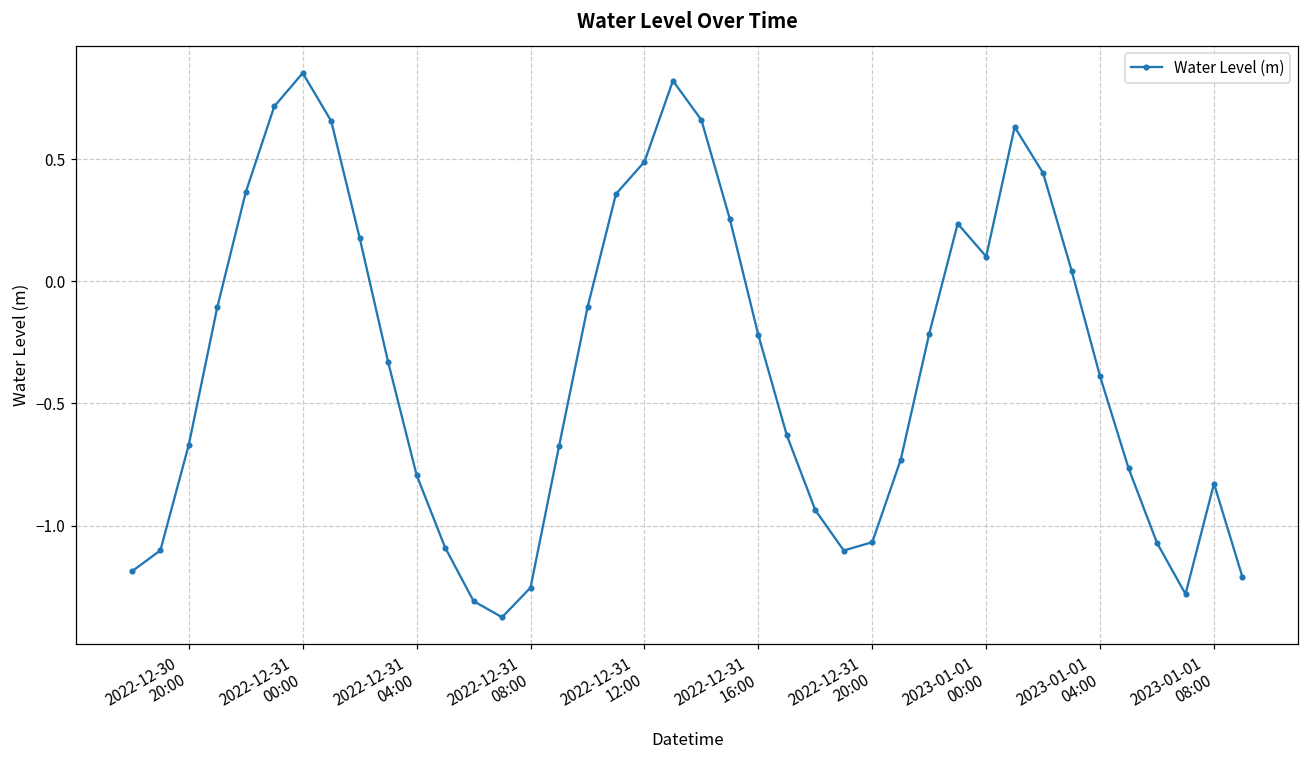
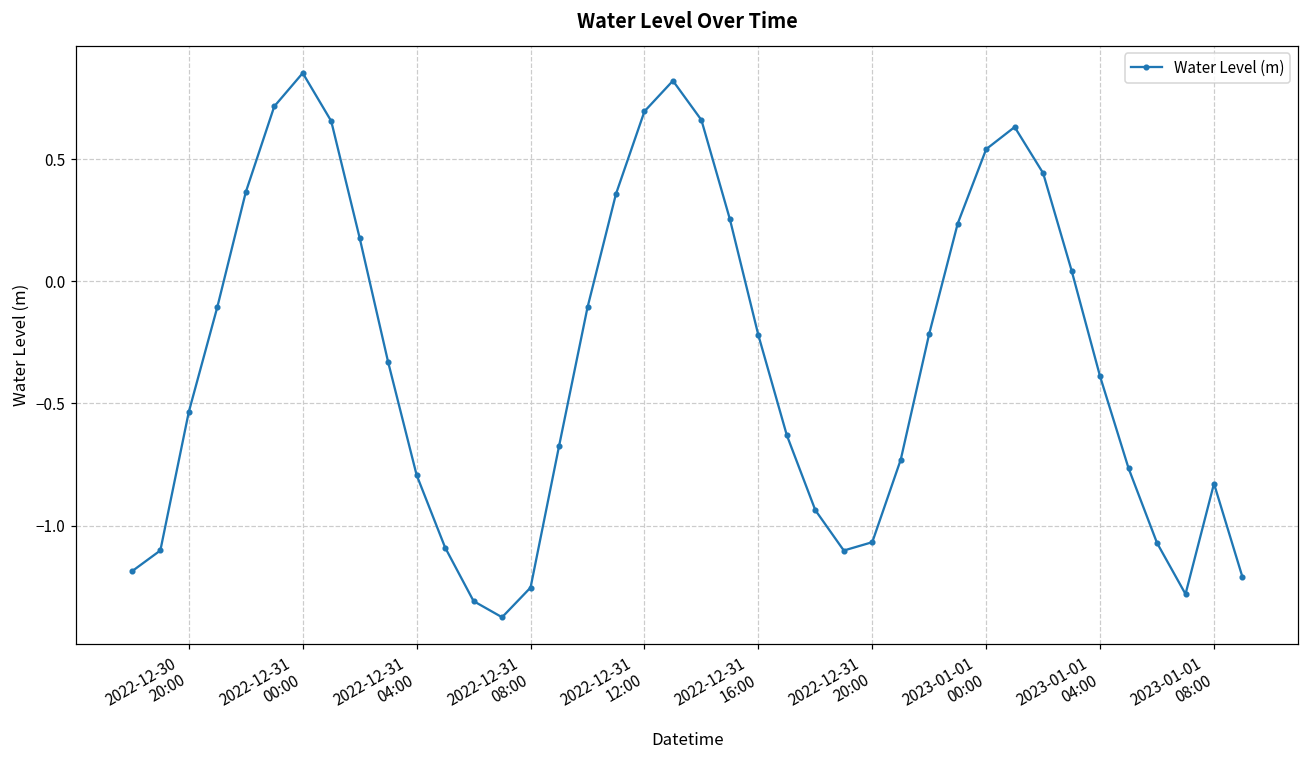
  {
-   "2022-12-30 20:00": -0.67,
+   "2022-12-30 20:00": -0.53,
    "2022-12-31 00:00": 0.85,
    "2022-12-31 04:00": -0.79,
    "2022-12-31 08:00": -1.25,
-   "2022-12-31 12:00": 0.49,
+   "2022-12-31 12:00": 0.69,
    "2022-12-31 16:00": -0.22,
    "2022-12-31 20:00": -1.07,
-   "2023-01-01 00:00": 0.10,
+   "2023-01-01 00:00": 0.54,
    "2023-01-01 04:00": -0.39,
    "2023-01-01 08:00": -0.83
  }
